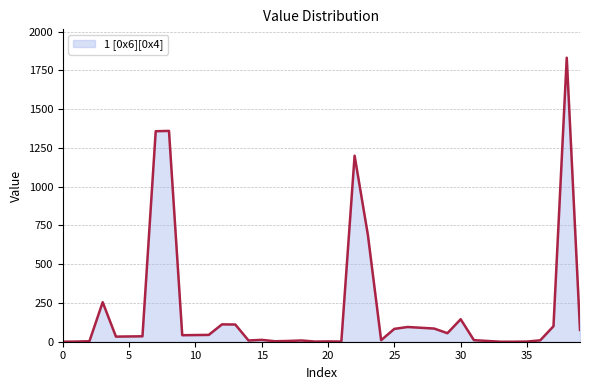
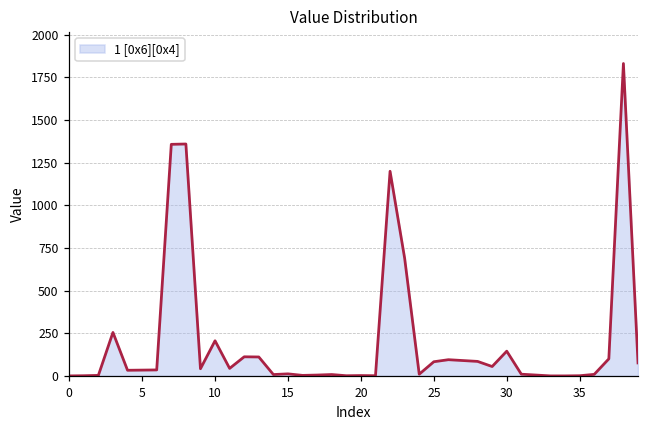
  {
    "0": 0,
    "5": 30,
-   "10": 40,
+   "10": 210,
    "15": 10,
    "20": 0,
    "25": 80,
    "30": 150,
    "35": 0
  }
